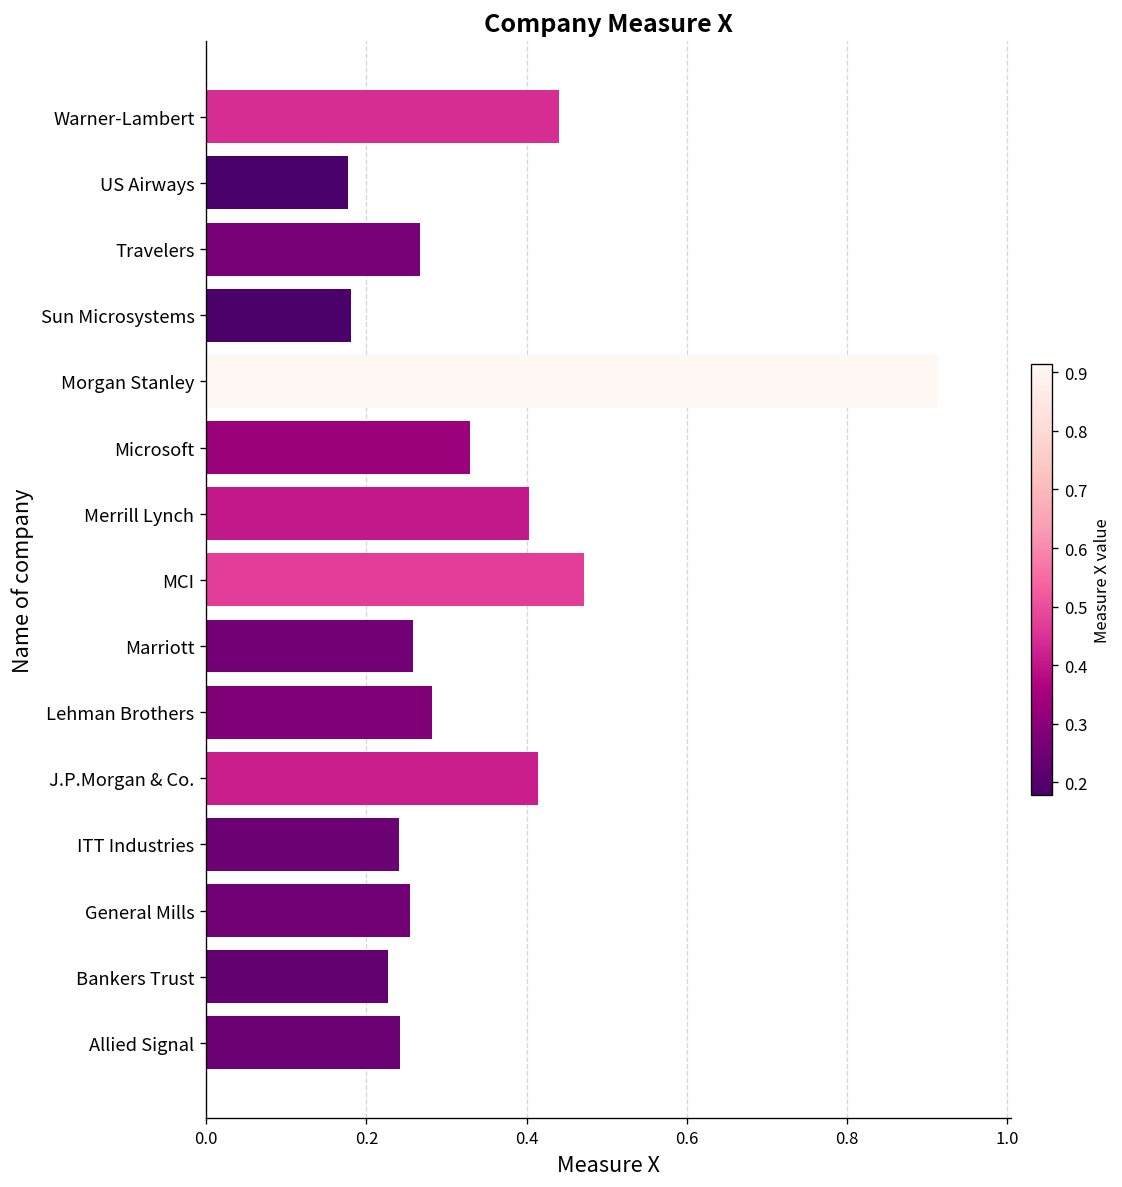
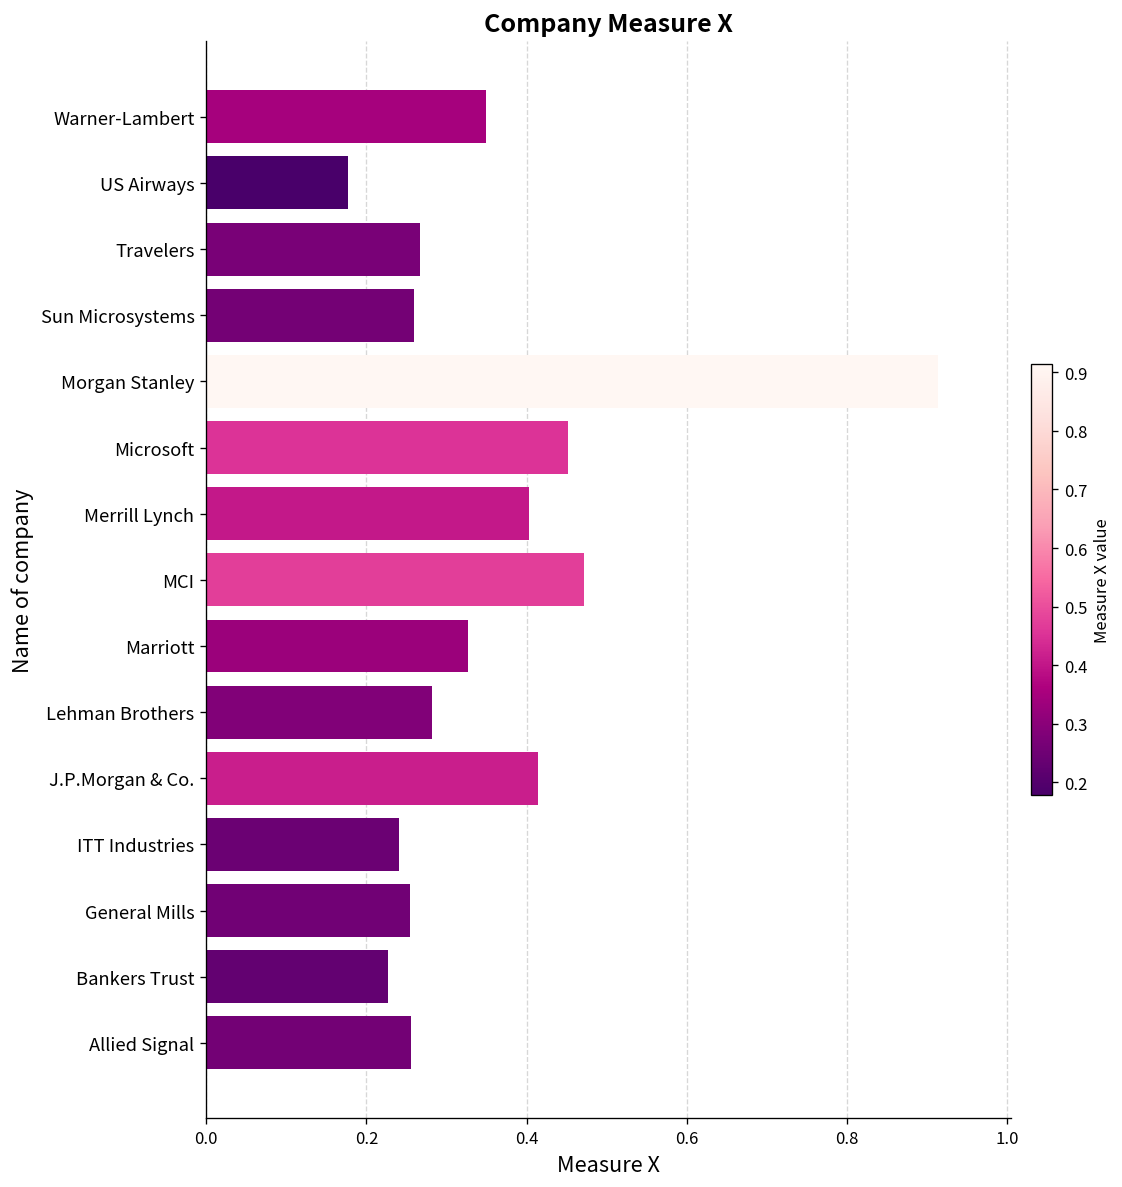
  {
-   "Warner-Lambert": 0.44,
+   "Warner-Lambert": 0.35,
    "US Airways": 0.18,
    "Travelers": 0.27,
-   "Sun Microsystems": 0.18,
+   "Sun Microsystems": 0.26,
    "Morgan Stanley": 0.91,
-   "Microsoft": 0.33,
+   "Microsoft": 0.45,
    "Merrill Lynch": 0.40,
    "MCI": 0.47,
-   "Marriott": 0.26,
+   "Marriott": 0.33,
    "Lehman Brothers": 0.28,
    "J.P.Morgan & Co.": 0.41,
    "ITT Industries": 0.24,
    "General Mills": 0.25,
    "Bankers Trust": 0.23,
-   "Allied Signal": 0.24
+   "Allied Signal": 0.26
  }
